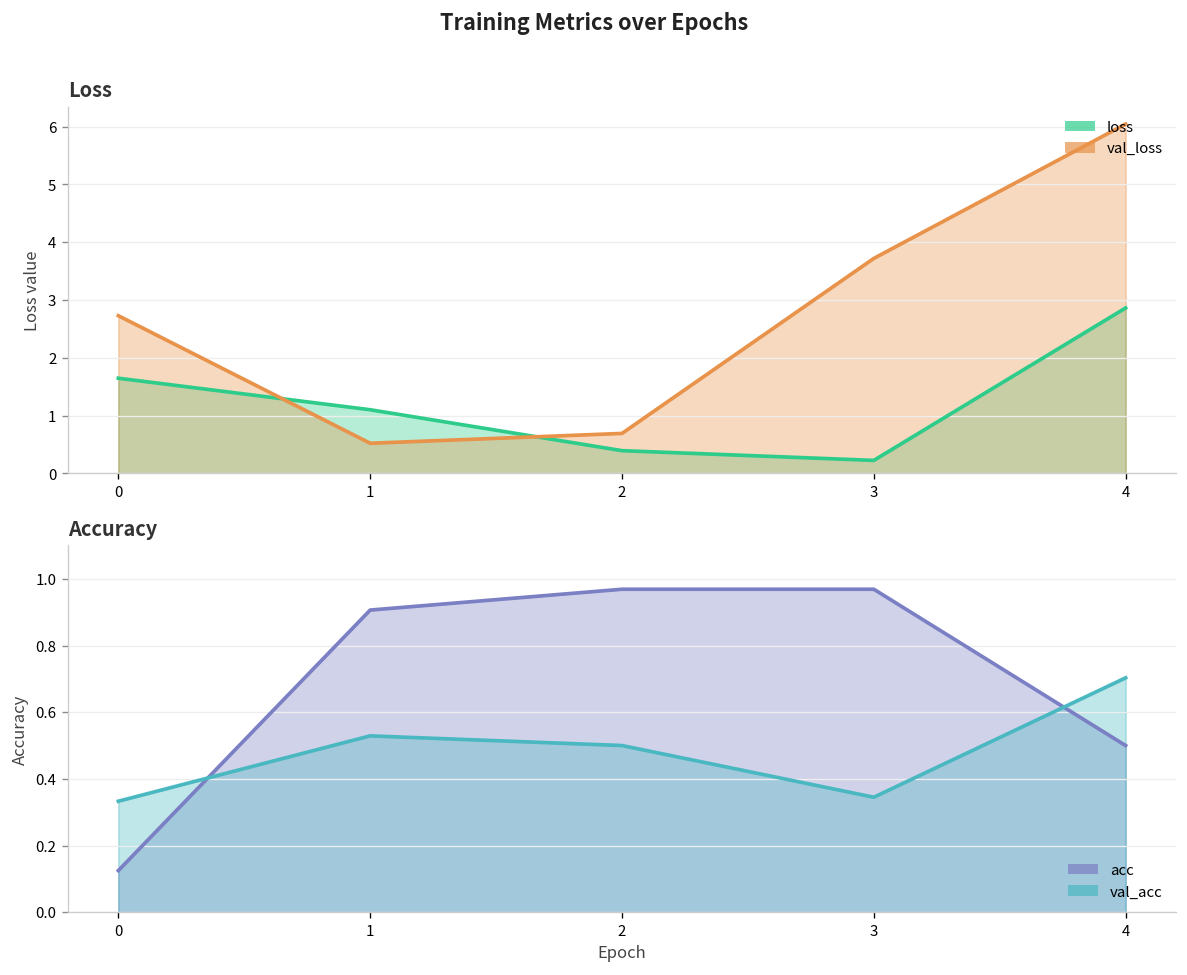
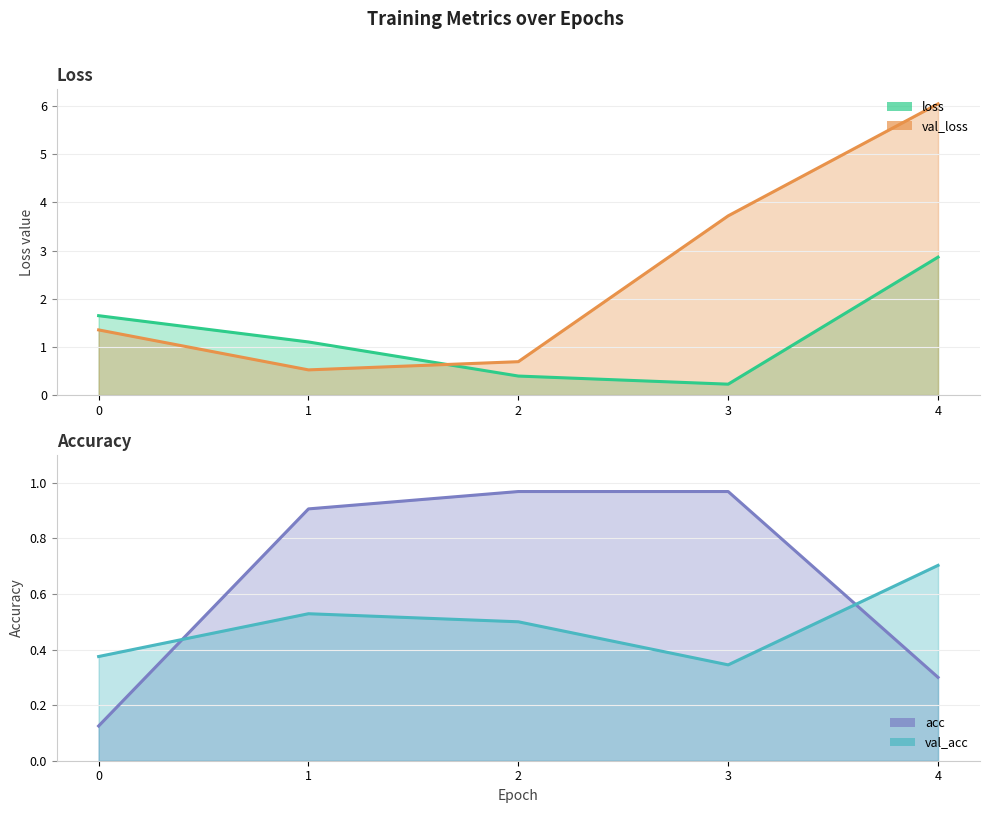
  {
    "Loss": {
      "loss": {
        "0": 1.6,
        "1": 1.1,
        "2": 0.4,
        "3": 0.2,
        "4": 2.9
      },
      "val_loss": {
-       "0": 2.7,
+       "0": 1.4,
        "1": 0.5,
        "2": 0.7,
        "3": 3.7,
        "4": 6.0
      }
    },
    "Accuracy": {
      "acc": {
        "0": 0.13,
        "1": 0.9,
        "2": 0.97,
        "3": 0.97,
-       "4": 0.5
+       "4": 0.3
      },
      "val_acc": {
-       "0": 0.33,
+       "0": 0.38,
        "1": 0.53,
        "2": 0.50,
        "3": 0.35,
        "4": 0.70
      }
    }
  }
